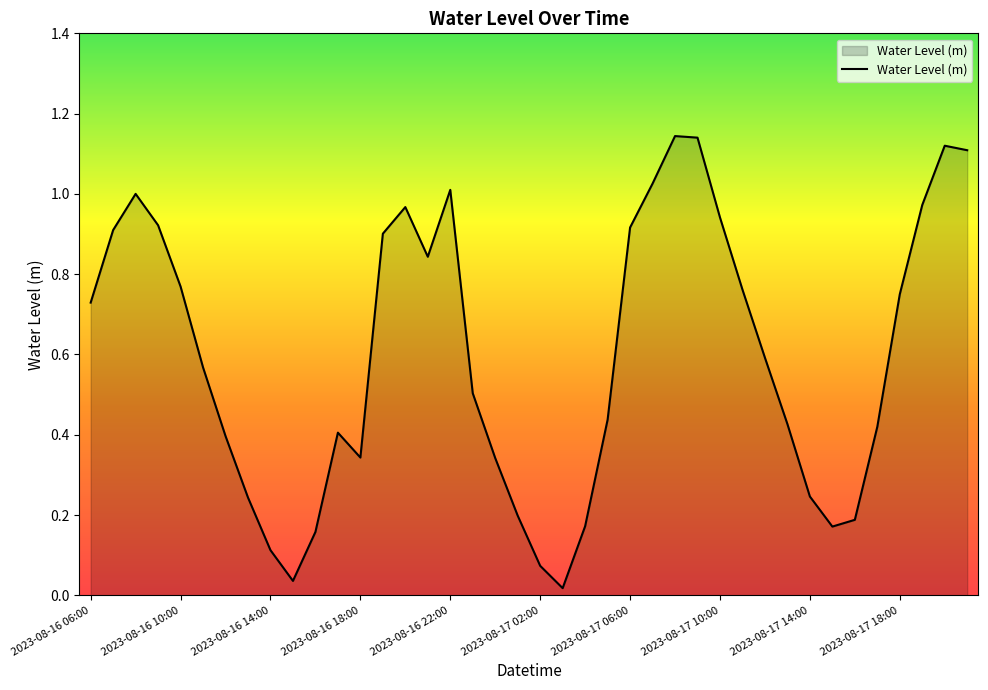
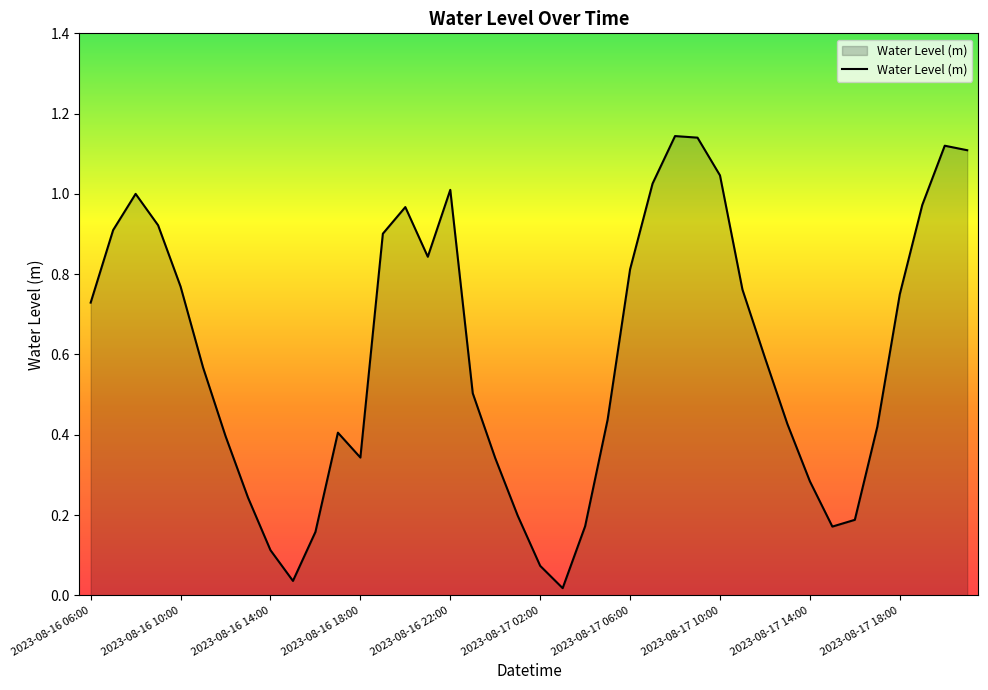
  {
    "2023-08-16 06:00": 0.73,
    "2023-08-16 10:00": 0.77,
    "2023-08-16 14:00": 0.11,
    "2023-08-16 18:00": 0.34,
    "2023-08-16 22:00": 1.01,
    "2023-08-17 02:00": 0.07,
-   "2023-08-17 06:00": 0.92,
-   "2023-08-17 10:00": 0.94,
-   "2023-08-17 14:00": 0.25,
+   "2023-08-17 06:00": 0.81,
+   "2023-08-17 10:00": 1.05,
+   "2023-08-17 14:00": 0.28,
    "2023-08-17 18:00": 0.75
  }
